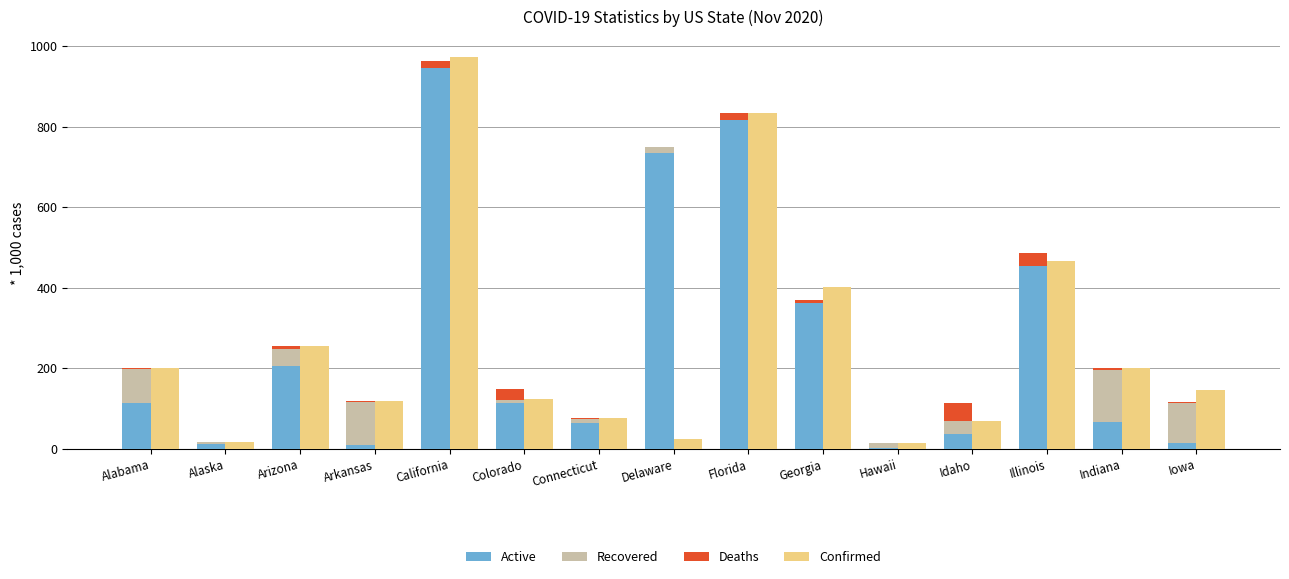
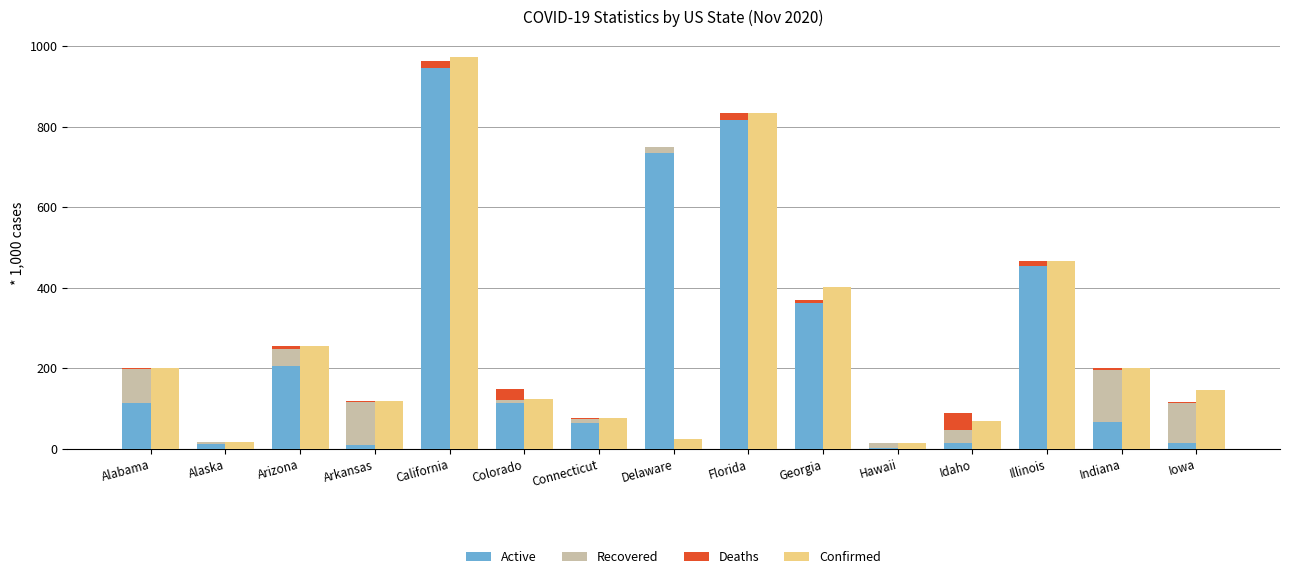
  {
    "Active": {
      "Alabama": 110,
      "Alaska": 10,
      "Arizona": 210,
      "Arkansas": 10,
      "California": 950,
      "Colorado": 110,
      "Connecticut": 60,
      "Delaware": 740,
      "Florida": 820,
      "Georgia": 360,
-     "Idaho": 40,
+     "Idaho": 20,
      "Illinois": 460,
      "Indiana": 70,
      "Iowa": 20
    },
    "Deaths": {
      "California": 20,
      "Colorado": 30,
      "Florida": 20,
      "Georgia": 10,
      "Idaho": 40,
-     "Illinois": 30
+     "Illinois": 10
    }
  }
